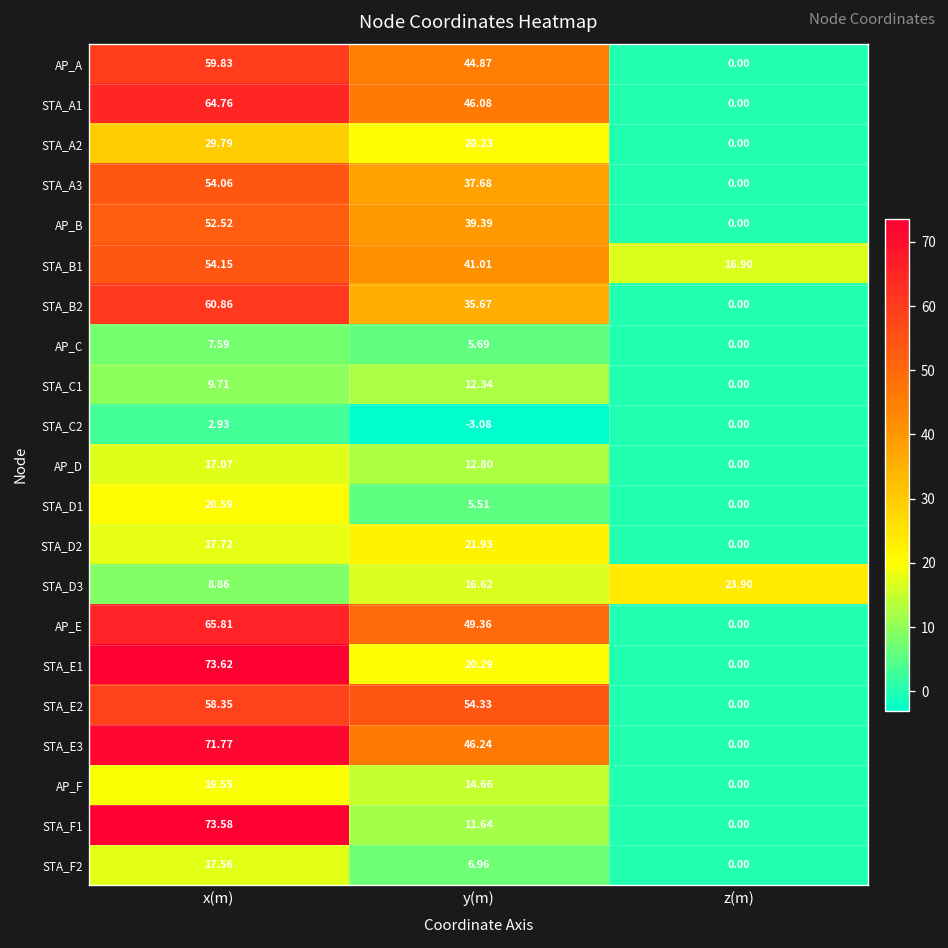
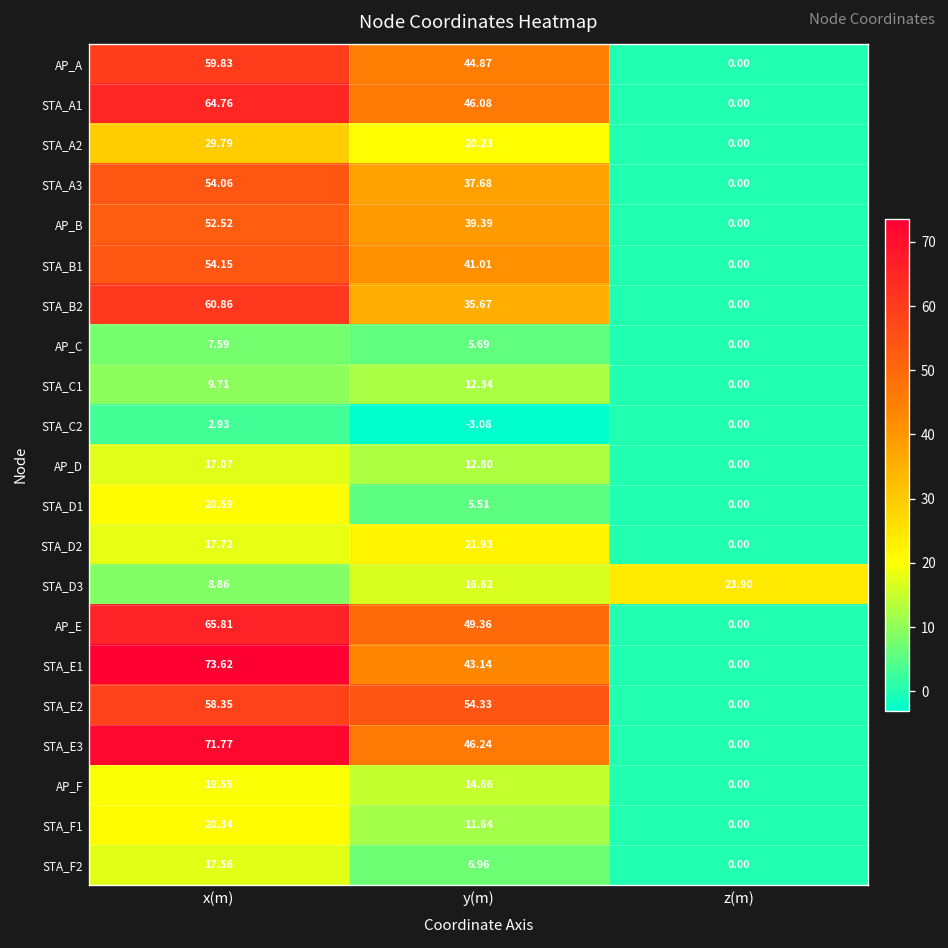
  {
    "AP_A": {
      "x(m)": 59.83,
      "y(m)": 44.87,
      "z(m)": 0.00
    },
    "STA_A1": {
      "x(m)": 64.76,
      "y(m)": 46.08,
      "z(m)": 0.00
    },
    "STA_A2": {
      "x(m)": 29.79,
      "y(m)": 20.23,
      "z(m)": 0.00
    },
    "STA_A3": {
      "x(m)": 54.06,
      "y(m)": 37.68,
      "z(m)": 0.00
    },
    "AP_B": {
      "x(m)": 52.52,
      "y(m)": 39.39,
      "z(m)": 0.00
    },
    "STA_B1": {
      "x(m)": 54.15,
      "y(m)": 41.01,
-     "z(m)": 16.90
+     "z(m)": 0.00
    },
    "STA_B2": {
      "x(m)": 60.86,
      "y(m)": 35.67,
      "z(m)": 0.00
    },
    "AP_C": {
      "x(m)": 7.59,
      "y(m)": 5.69,
      "z(m)": 0.00
    },
    "STA_C1": {
      "x(m)": 9.71,
      "y(m)": 12.34,
      "z(m)": 0.00
    },
    "STA_C2": {
      "x(m)": 2.93,
      "y(m)": -3.08,
      "z(m)": 0.00
    },
    "AP_D": {
      "x(m)": 17.07,
      "y(m)": 12.80,
      "z(m)": 0.00
    },
    "STA_D1": {
      "x(m)": 20.59,
      "y(m)": 5.51,
      "z(m)": 0.00
    },
    "STA_D2": {
      "x(m)": 17.72,
      "y(m)": 21.93,
      "z(m)": 0.00
    },
    "STA_D3": {
      "x(m)": 8.86,
      "y(m)": 16.62,
      "z(m)": 23.90
    },
    "AP_E": {
      "x(m)": 65.81,
      "y(m)": 49.36,
      "z(m)": 0.00
    },
    "STA_E1": {
      "x(m)": 73.62,
-     "y(m)": 20.29,
+     "y(m)": 43.14,
      "z(m)": 0.00
    },
    "STA_E2": {
      "x(m)": 58.35,
      "y(m)": 54.33,
      "z(m)": 0.00
    },
    "STA_E3": {
      "x(m)": 71.77,
      "y(m)": 46.24,
      "z(m)": 0.00
    },
    "AP_F": {
      "x(m)": 19.55,
      "y(m)": 14.66,
      "z(m)": 0.00
    },
    "STA_F1": {
-     "x(m)": 73.58,
+     "x(m)": 20.34,
      "y(m)": 11.64,
      "z(m)": 0.00
    },
    "STA_F2": {
      "x(m)": 17.56,
      "y(m)": 6.96,
      "z(m)": 0.00
    }
  }
